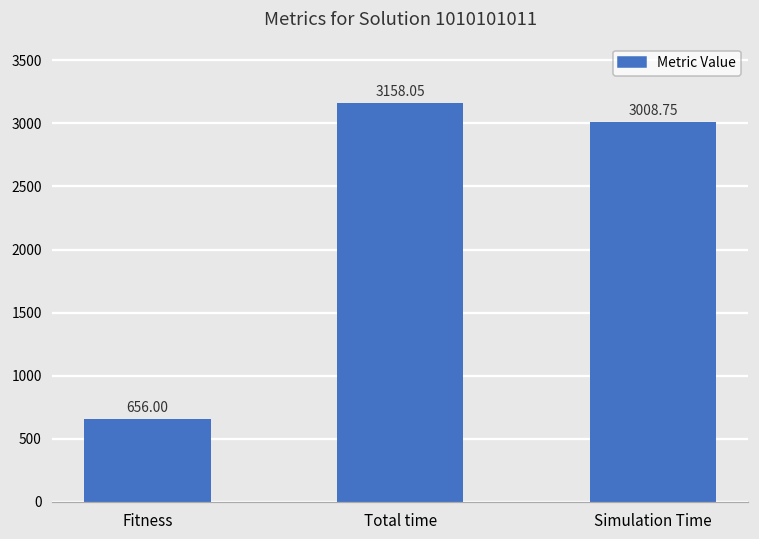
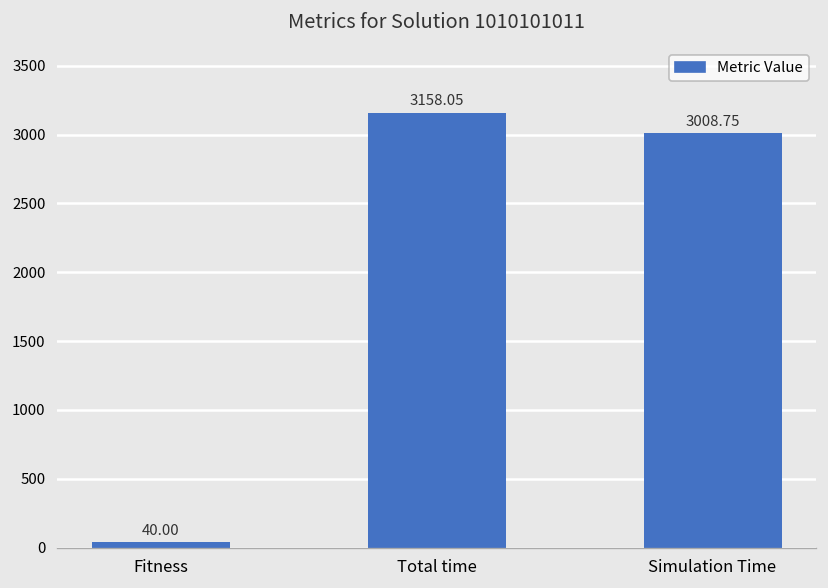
  {
-   "Fitness": 656.00,
+   "Fitness": 40.00,
    "Total time": 3158.05,
    "Simulation Time": 3008.75
  }
